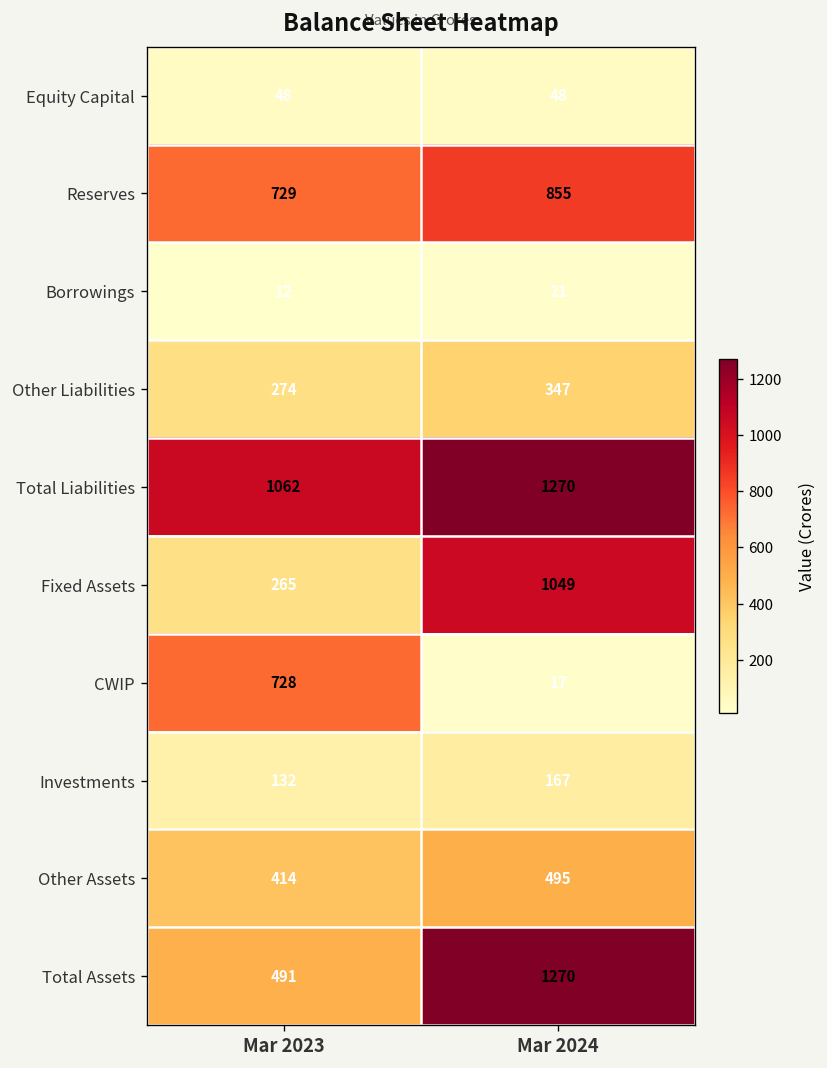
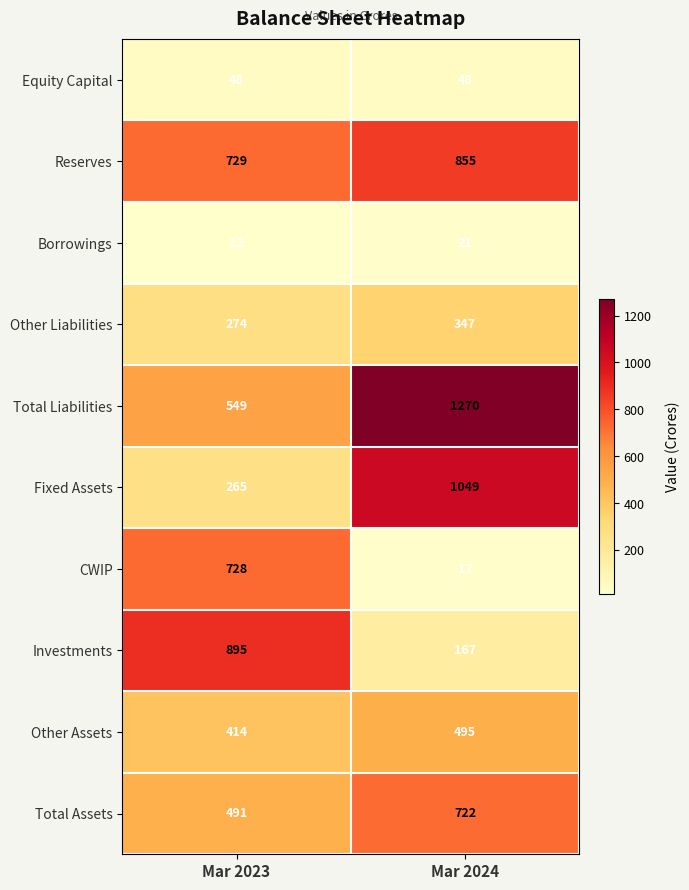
  {
    "Equity Capital": {
      "Mar 2023": 48,
      "Mar 2024": 48
    },
    "Reserves": {
      "Mar 2023": 729,
      "Mar 2024": 855
    },
    "Borrowings": {
      "Mar 2023": 12,
      "Mar 2024": 21
    },
    "Other Liabilities": {
      "Mar 2023": 274,
      "Mar 2024": 347
    },
    "Total Liabilities": {
-     "Mar 2023": 1062,
+     "Mar 2023": 549,
      "Mar 2024": 1270
    },
    "Fixed Assets": {
      "Mar 2023": 265,
      "Mar 2024": 1049
    },
    "CWIP": {
      "Mar 2023": 728,
      "Mar 2024": 17
    },
    "Investments": {
-     "Mar 2023": 132,
+     "Mar 2023": 895,
      "Mar 2024": 167
    },
    "Other Assets": {
      "Mar 2023": 414,
      "Mar 2024": 495
    },
    "Total Assets": {
      "Mar 2023": 491,
-     "Mar 2024": 1270
+     "Mar 2024": 722
    }
  }
